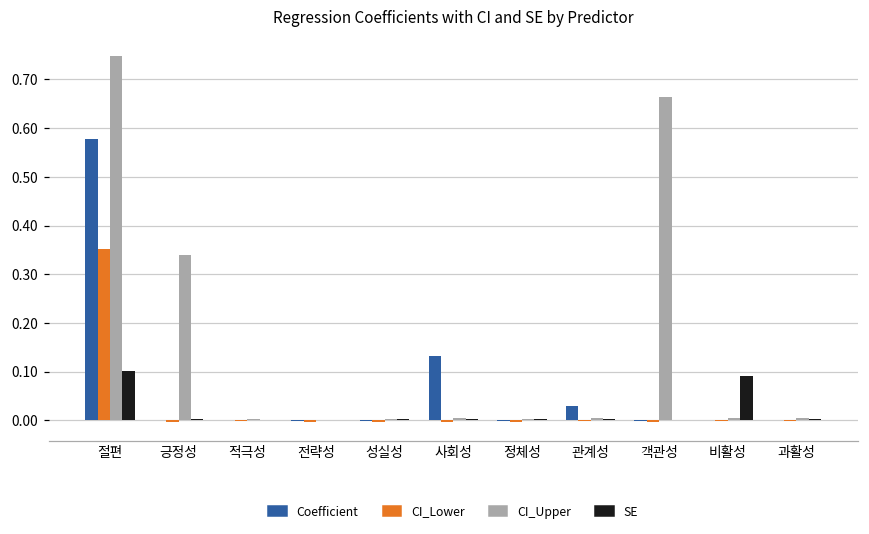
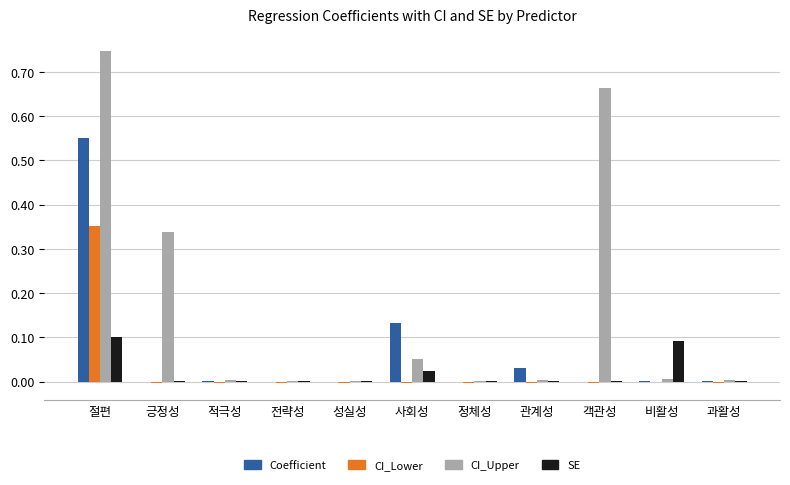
  {
    "Coefficient": {
-     "절편": 0.58,
+     "절편": 0.55,
      "사회성": 0.13,
      "관계성": 0.03
    },
    "CI_Lower": {
      "절편": 0.35
    },
    "CI_Upper": {
      "절편": 0.75,
      "긍정성": 0.34,
-     "사회성": 0.00,
+     "사회성": 0.05,
      "객관성": 0.66
    },
    "SE": {
      "절편": 0.10,
-     "사회성": 0.00,
+     "사회성": 0.02,
      "비활성": 0.09
    }
  }
